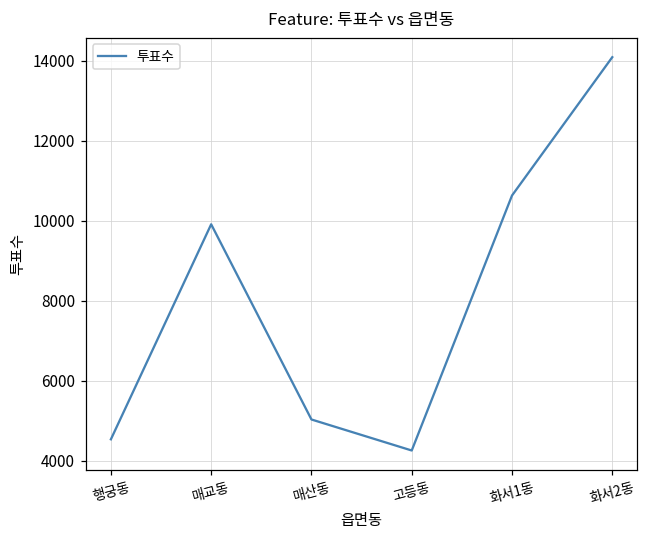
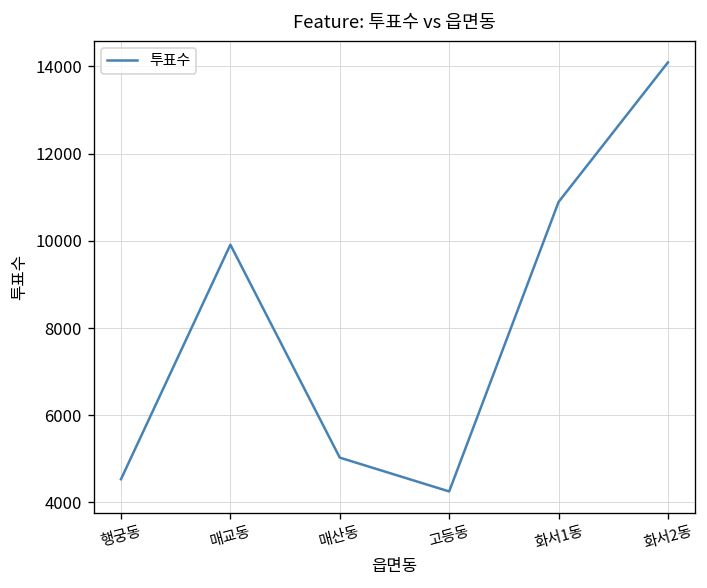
  {
    "행궁동": 4500,
    "매교동": 9900,
    "매산동": 5000,
    "고등동": 4300,
-   "화서1동": 10600,
+   "화서1동": 10900,
    "화서2동": 14100
  }
